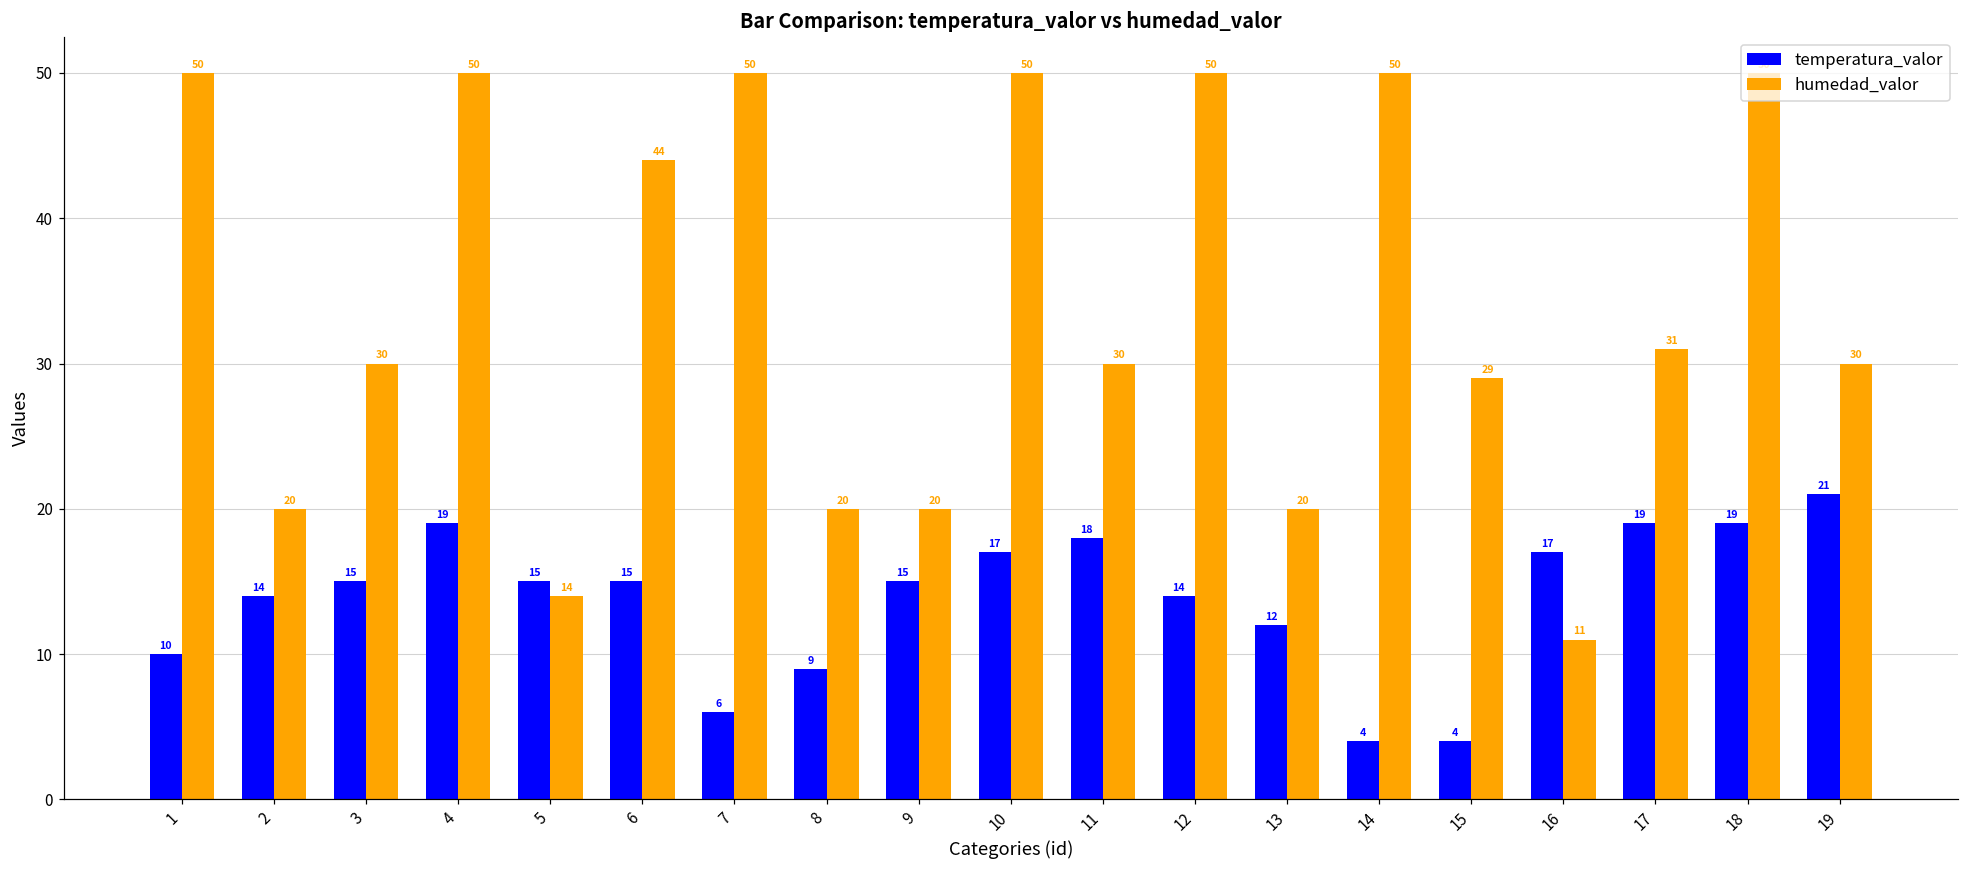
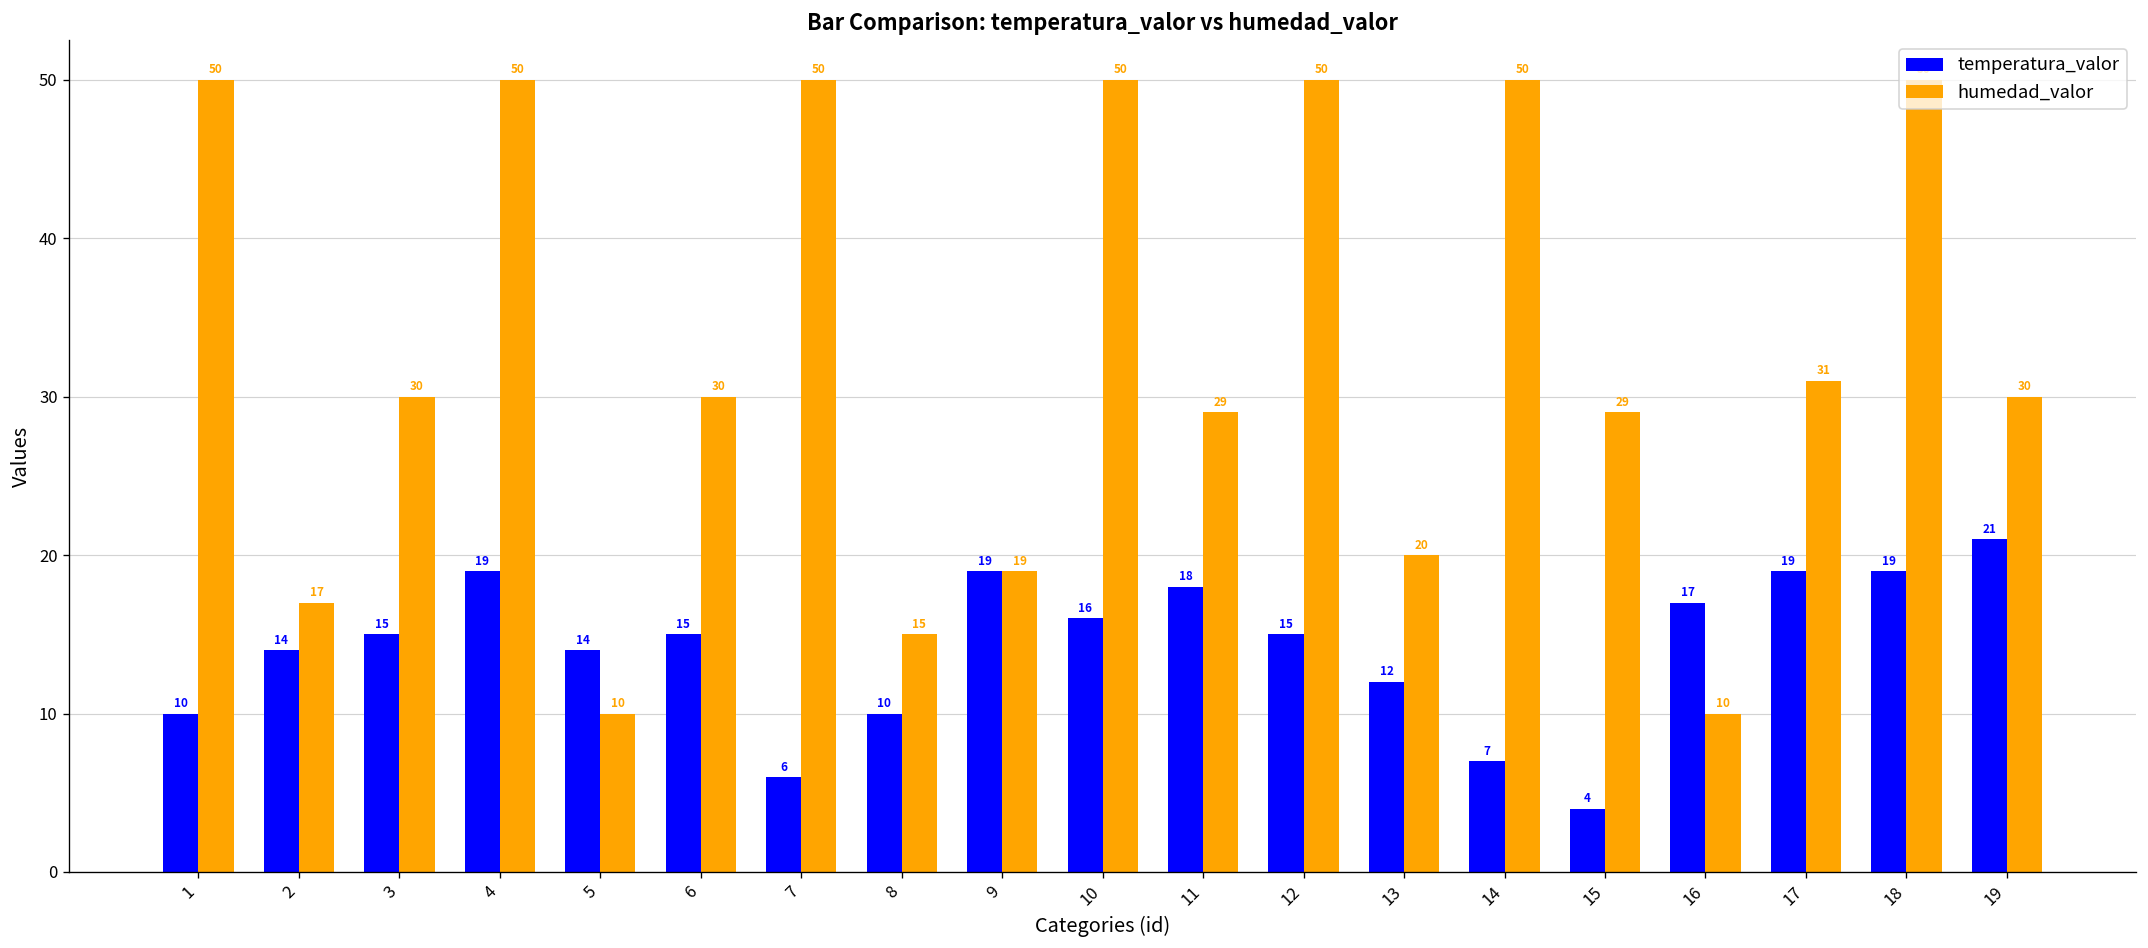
  {
    "temperatura_valor": {
      "1": 10,
      "2": 14,
      "3": 15,
      "4": 19,
-     "5": 15,
+     "5": 14,
      "6": 15,
      "7": 6,
-     "8": 9,
-     "9": 15,
-     "10": 17,
+     "8": 10,
+     "9": 19,
+     "10": 16,
      "11": 18,
-     "12": 14,
+     "12": 15,
      "13": 12,
-     "14": 4,
+     "14": 7,
      "15": 4,
      "16": 17,
      "17": 19,
      "18": 19,
      "19": 21
    },
    "humedad_valor": {
      "1": 50,
-     "2": 20,
+     "2": 17,
      "3": 30,
      "4": 50,
-     "5": 14,
-     "6": 44,
+     "5": 10,
+     "6": 30,
      "7": 50,
-     "8": 20,
-     "9": 20,
+     "8": 15,
+     "9": 19,
      "10": 50,
-     "11": 30,
+     "11": 29,
      "12": 50,
      "13": 20,
      "14": 50,
      "15": 29,
-     "16": 11,
+     "16": 10,
      "17": 31,
      "19": 30
    }
  }
